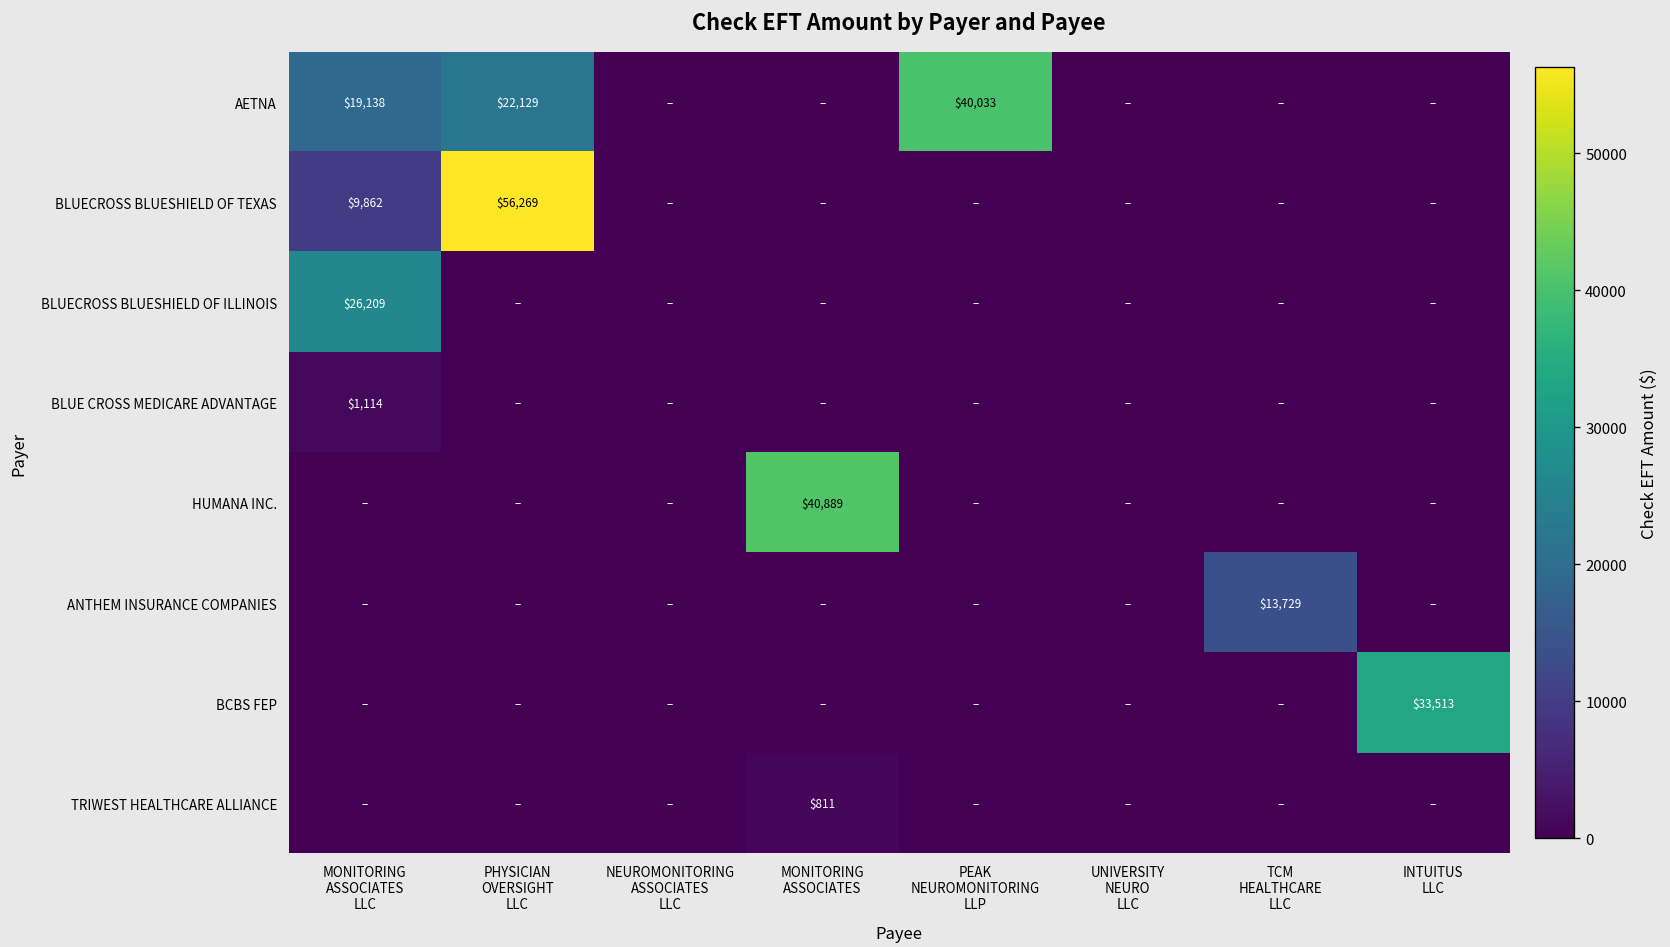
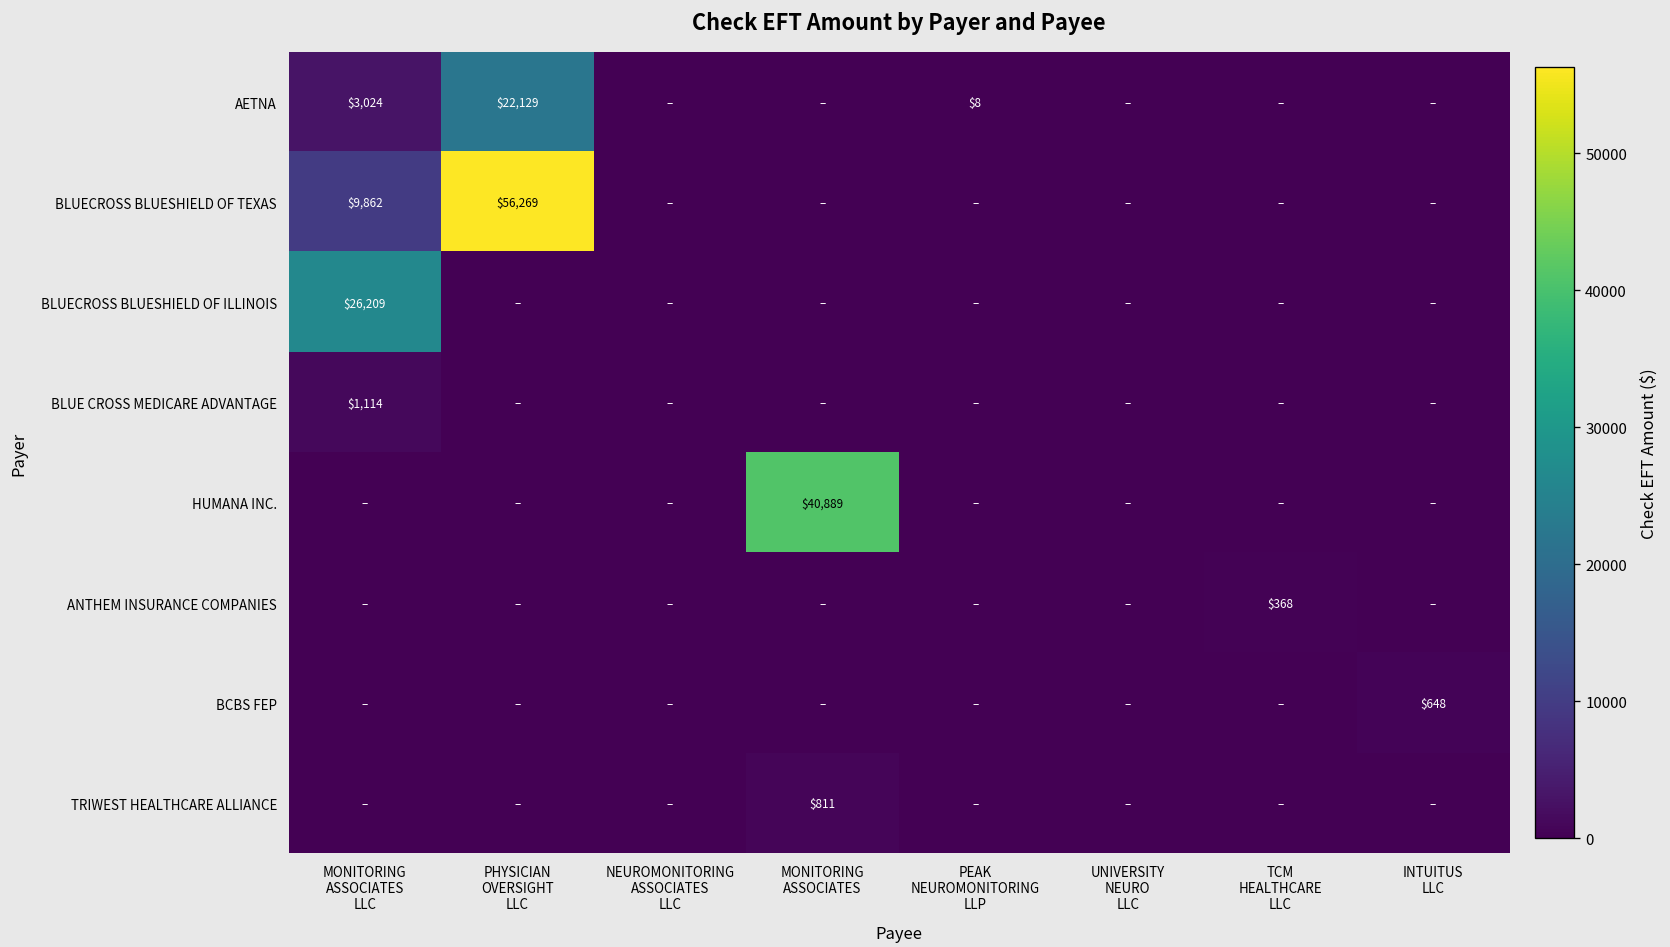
  {
    "AETNA": {
-     "MONITORING ASSOCIATES LLC": "$19,138",
+     "MONITORING ASSOCIATES LLC": "$3,024",
      "PHYSICIAN OVERSIGHT LLC": "$22,129",
-     "PEAK NEUROMONITORING LLP": "$40,033"
+     "PEAK NEUROMONITORING LLP": "$8"
    },
    "BLUECROSS BLUESHIELD OF TEXAS": {
      "MONITORING ASSOCIATES LLC": "$9,862",
      "PHYSICIAN OVERSIGHT LLC": "$56,269"
    },
    "BLUECROSS BLUESHIELD OF ILLINOIS": {
      "MONITORING ASSOCIATES LLC": "$26,209"
    },
    "BLUE CROSS MEDICARE ADVANTAGE": {
      "MONITORING ASSOCIATES LLC": "$1,114"
    },
    "HUMANA INC.": {
      "MONITORING ASSOCIATES": "$40,889"
    },
    "ANTHEM INSURANCE COMPANIES": {
-     "TCM HEALTHCARE LLC": "$13,729"
+     "TCM HEALTHCARE LLC": "$368"
    },
    "BCBS FEP": {
-     "INTUITUS LLC": "$33,513"
+     "INTUITUS LLC": "$648"
    },
    "TRIWEST HEALTHCARE ALLIANCE": {
      "MONITORING ASSOCIATES": "$811"
    }
  }
